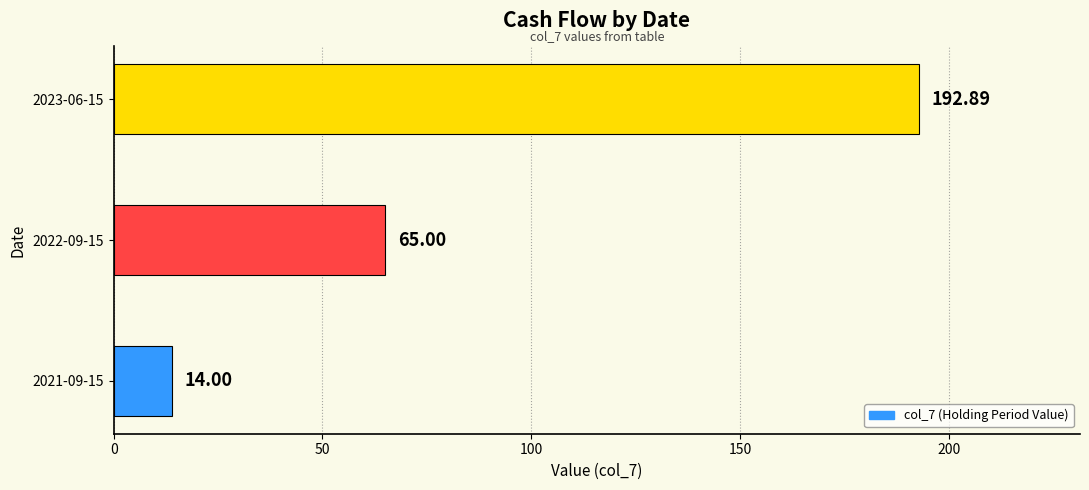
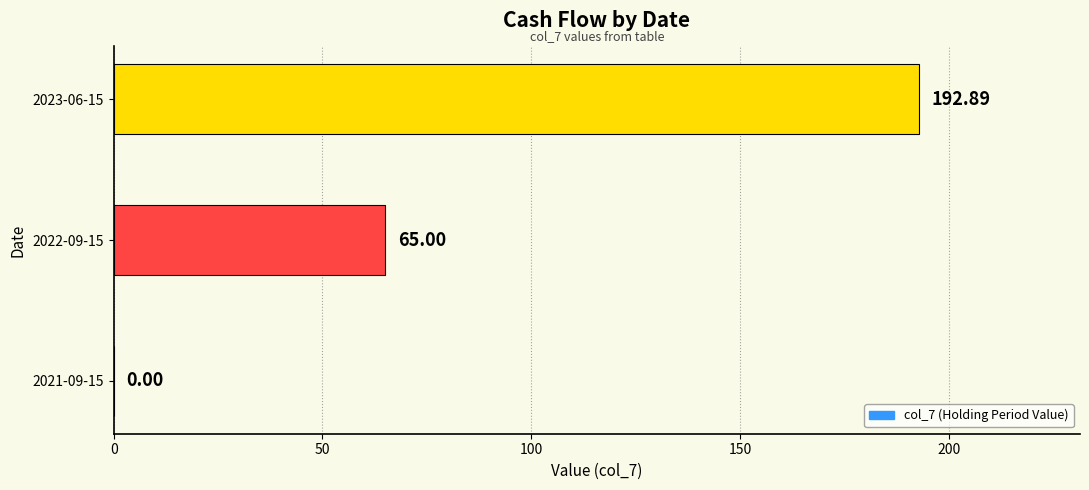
  {
    "2023-06-15": 192.89,
    "2022-09-15": 65.00,
-   "2021-09-15": 14.00
+   "2021-09-15": 0.00
  }
